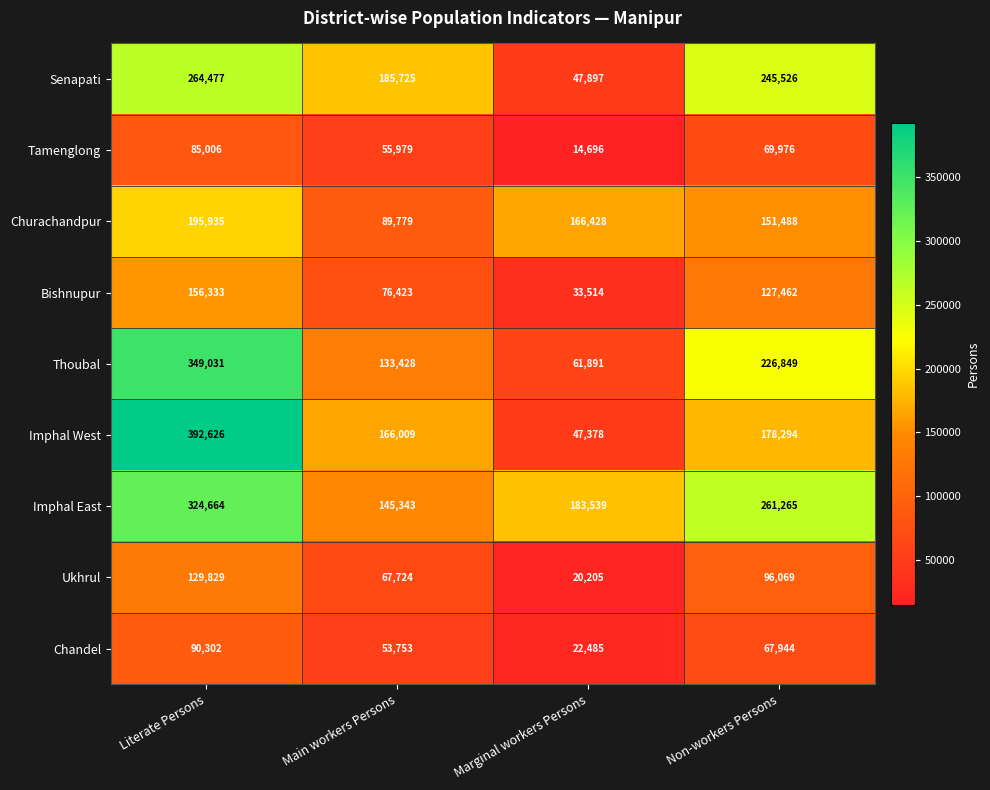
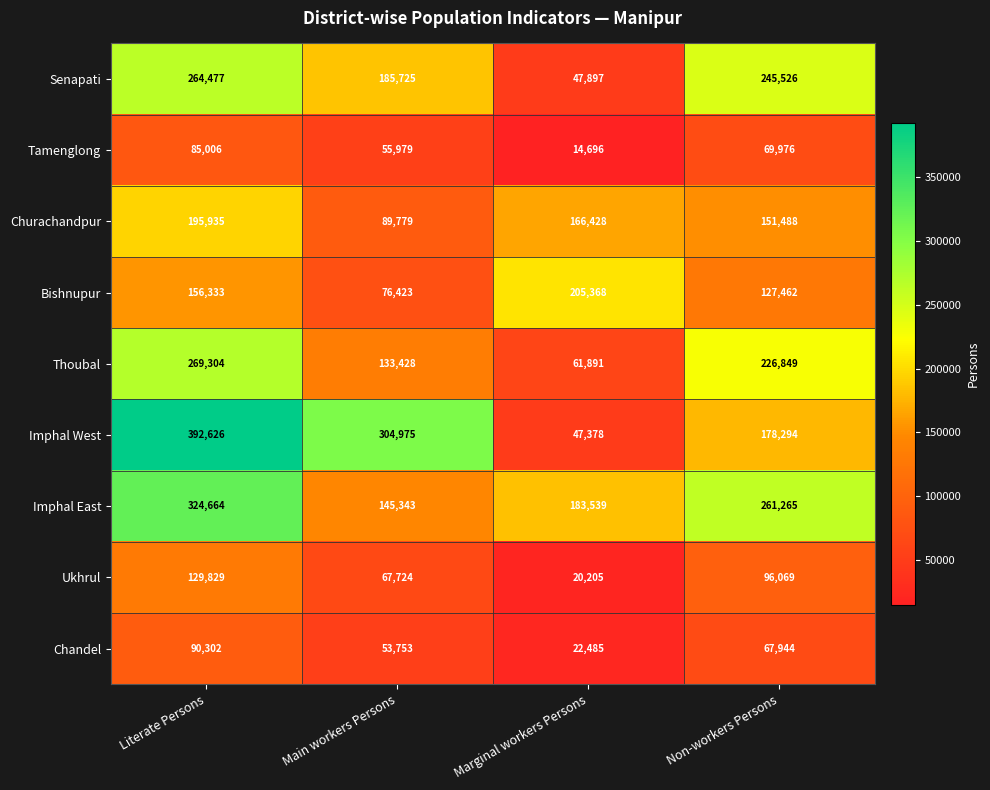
  {
    "Senapati": {
      "Literate Persons": "264,477",
      "Main workers Persons": "185,725",
      "Marginal workers Persons": "47,897",
      "Non-workers Persons": "245,526"
    },
    "Tamenglong": {
      "Literate Persons": "85,006",
      "Main workers Persons": "55,979",
      "Marginal workers Persons": "14,696",
      "Non-workers Persons": "69,976"
    },
    "Churachandpur": {
      "Literate Persons": "195,935",
      "Main workers Persons": "89,779",
      "Marginal workers Persons": "166,428",
      "Non-workers Persons": "151,488"
    },
    "Bishnupur": {
      "Literate Persons": "156,333",
      "Main workers Persons": "76,423",
-     "Marginal workers Persons": "33,514",
+     "Marginal workers Persons": "205,368",
      "Non-workers Persons": "127,462"
    },
    "Thoubal": {
-     "Literate Persons": "349,031",
+     "Literate Persons": "269,304",
      "Main workers Persons": "133,428",
      "Marginal workers Persons": "61,891",
      "Non-workers Persons": "226,849"
    },
    "Imphal West": {
      "Literate Persons": "392,626",
-     "Main workers Persons": "166,009",
+     "Main workers Persons": "304,975",
      "Marginal workers Persons": "47,378",
      "Non-workers Persons": "178,294"
    },
    "Imphal East": {
      "Literate Persons": "324,664",
      "Main workers Persons": "145,343",
      "Marginal workers Persons": "183,539",
      "Non-workers Persons": "261,265"
    },
    "Ukhrul": {
      "Literate Persons": "129,829",
      "Main workers Persons": "67,724",
      "Marginal workers Persons": "20,205",
      "Non-workers Persons": "96,069"
    },
    "Chandel": {
      "Literate Persons": "90,302",
      "Main workers Persons": "53,753",
      "Marginal workers Persons": "22,485",
      "Non-workers Persons": "67,944"
    }
  }
